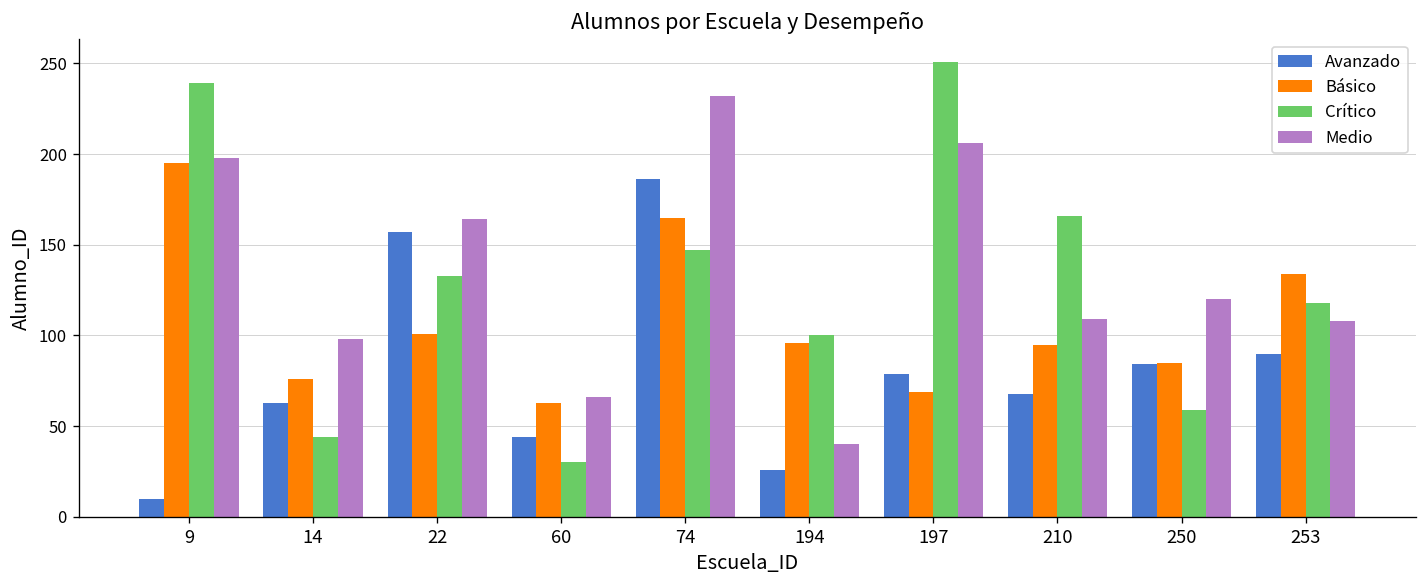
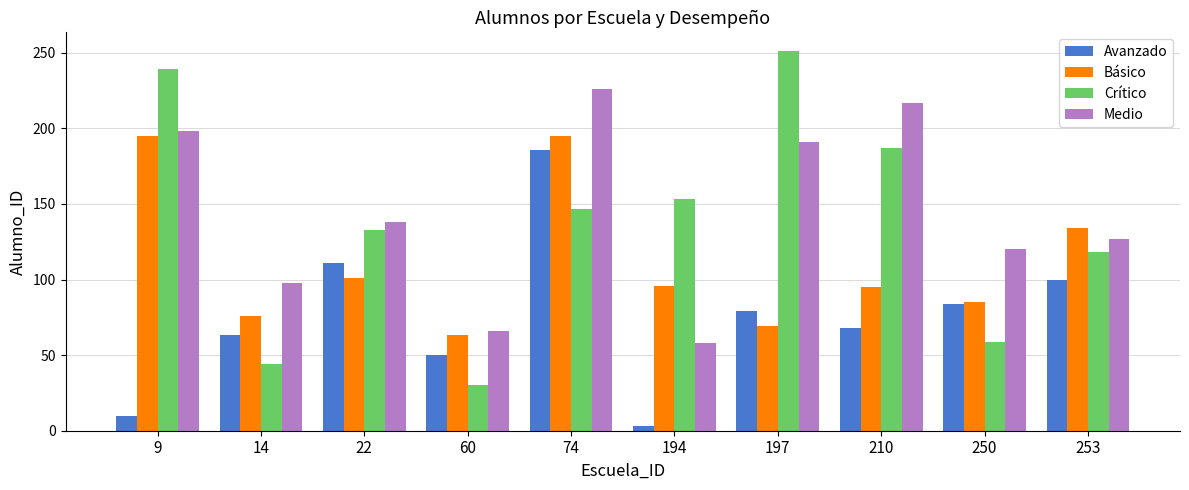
  {
    "Avanzado": {
      "9": 10,
      "14": 63,
-     "22": 157,
-     "60": 44,
+     "22": 111,
+     "60": 50,
      "74": 186,
-     "194": 26,
+     "194": 3,
      "197": 79,
      "210": 68,
      "250": 84,
-     "253": 90
+     "253": 100
    },
    "Básico": {
      "9": 195,
      "14": 76,
      "22": 101,
      "60": 63,
-     "74": 165,
+     "74": 195,
      "194": 96,
      "197": 69,
      "210": 95,
      "250": 85,
      "253": 134
    },
    "Crítico": {
      "9": 239,
      "14": 44,
      "22": 133,
      "60": 30,
      "74": 147,
-     "194": 100,
+     "194": 153,
      "197": 251,
-     "210": 166,
+     "210": 187,
      "250": 59,
      "253": 118
    },
    "Medio": {
      "9": 198,
      "14": 98,
-     "22": 164,
+     "22": 138,
      "60": 66,
-     "74": 232,
-     "194": 40,
-     "197": 206,
-     "210": 109,
+     "74": 226,
+     "194": 58,
+     "197": 191,
+     "210": 217,
      "250": 120,
-     "253": 108
+     "253": 127
    }
  }
